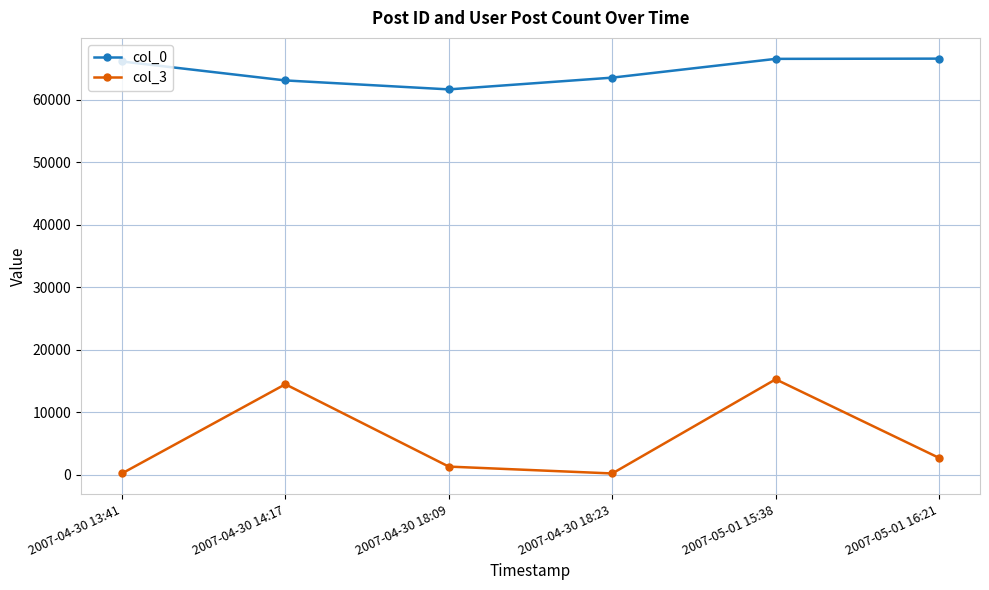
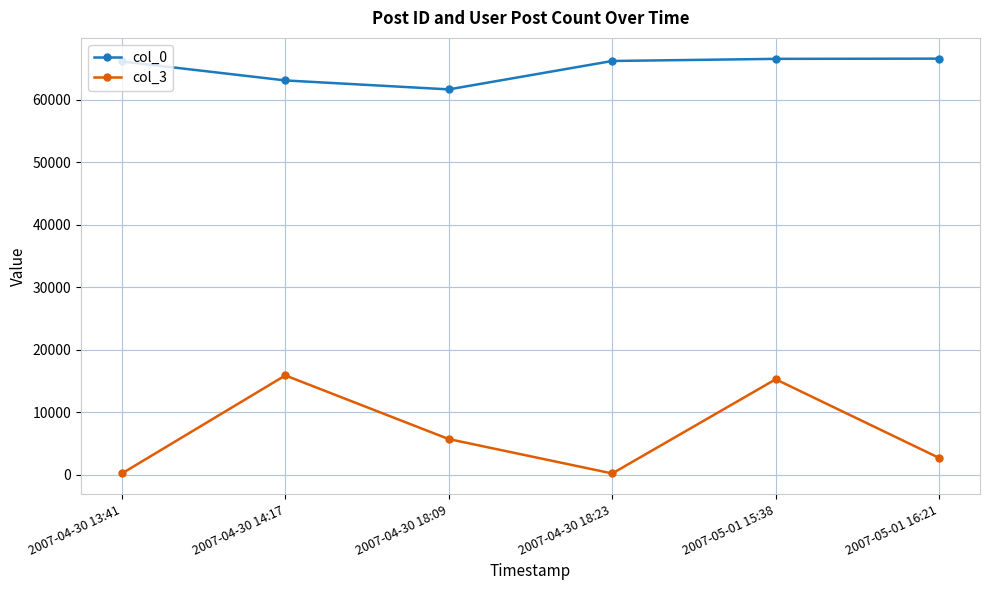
  {
    "col_0": {
      "2007-04-30 14:17": 63000,
      "2007-04-30 18:09": 62000,
-     "2007-04-30 18:23": 64000,
+     "2007-04-30 18:23": 66000,
      "2007-05-01 15:38": 67000,
      "2007-05-01 16:21": 67000
    },
    "col_3": {
      "2007-04-30 13:41": 0,
-     "2007-04-30 14:17": 14000,
-     "2007-04-30 18:09": 1000,
+     "2007-04-30 14:17": 16000,
+     "2007-04-30 18:09": 6000,
      "2007-04-30 18:23": 0,
      "2007-05-01 15:38": 15000,
      "2007-05-01 16:21": 3000
    }
  }
